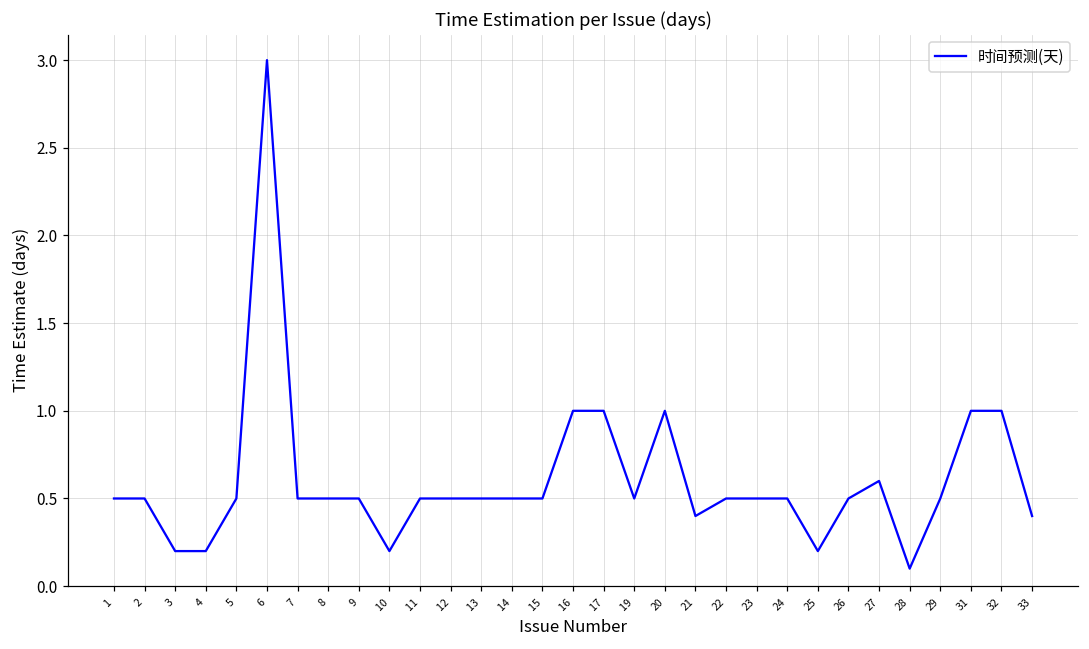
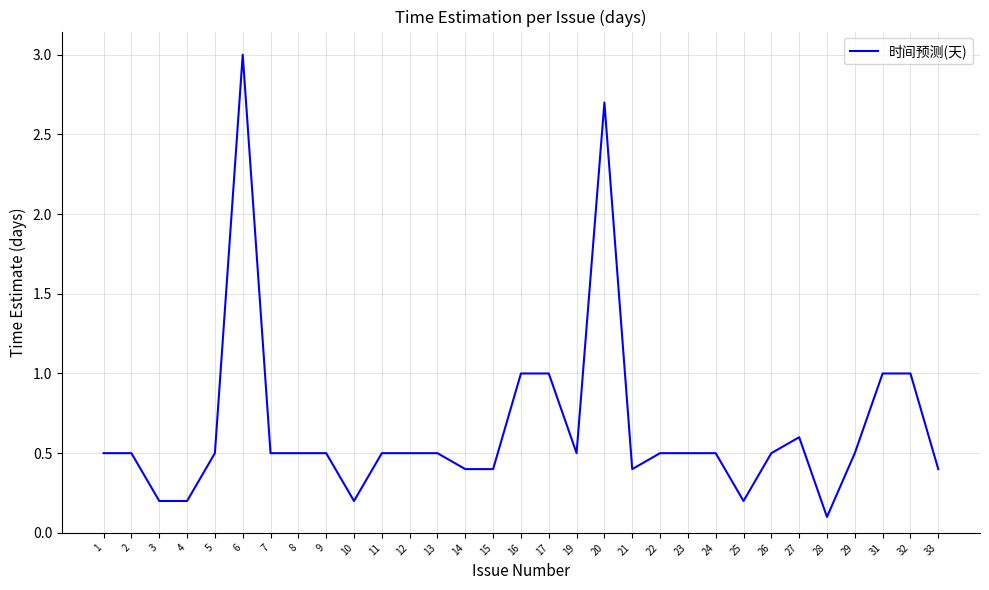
  {
    "1": 0.5,
    "2": 0.5,
    "3": 0.2,
    "4": 0.2,
    "5": 0.5,
    "6": 3.0,
    "7": 0.5,
    "8": 0.5,
    "9": 0.5,
    "10": 0.2,
    "11": 0.5,
    "12": 0.5,
    "13": 0.5,
-   "14": 0.5,
-   "15": 0.5,
+   "14": 0.4,
+   "15": 0.4,
    "16": 1.0,
    "17": 1.0,
    "19": 0.5,
-   "20": 1.0,
+   "20": 2.7,
    "21": 0.4,
    "22": 0.5,
    "23": 0.5,
    "24": 0.5,
    "25": 0.2,
    "26": 0.5,
    "27": 0.6,
    "28": 0.1,
    "29": 0.5,
    "31": 1.0,
    "32": 1.0,
    "33": 0.4
  }
